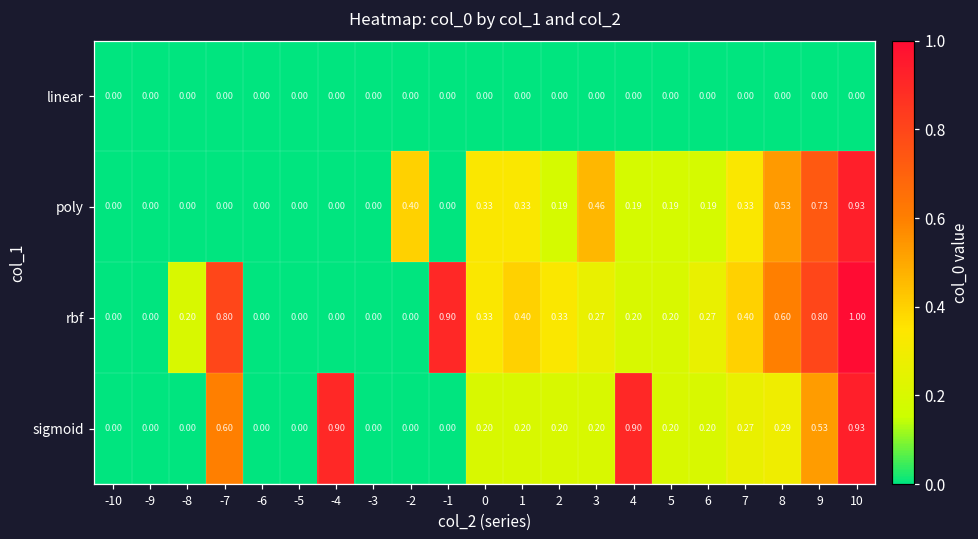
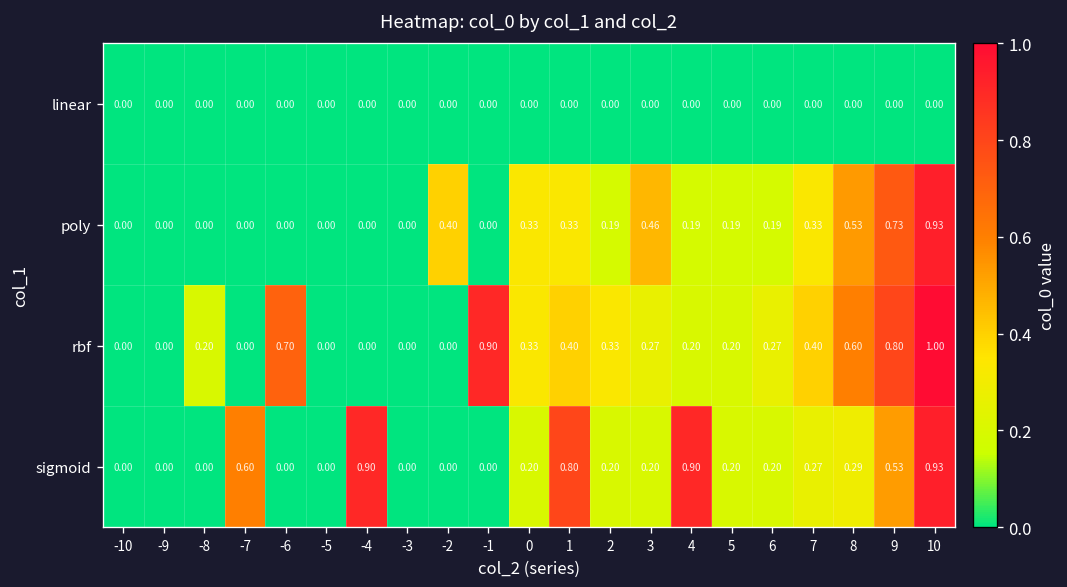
  {
    "linear": {
      "-10": 0.00,
      "-9": 0.00,
      "-8": 0.00,
      "-7": 0.00,
      "-6": 0.00,
      "-5": 0.00,
      "-4": 0.00,
      "-3": 0.00,
      "-2": 0.00,
      "-1": 0.00,
      "0": 0.00,
      "1": 0.00,
      "2": 0.00,
      "3": 0.00,
      "4": 0.00,
      "5": 0.00,
      "6": 0.00,
      "7": 0.00,
      "8": 0.00,
      "9": 0.00,
      "10": 0.00
    },
    "poly": {
      "-10": 0.00,
      "-9": 0.00,
      "-8": 0.00,
      "-7": 0.00,
      "-6": 0.00,
      "-5": 0.00,
      "-4": 0.00,
      "-3": 0.00,
      "-2": 0.40,
      "-1": 0.00,
      "0": 0.33,
      "1": 0.33,
      "2": 0.19,
      "3": 0.46,
      "4": 0.19,
      "5": 0.19,
      "6": 0.19,
      "7": 0.33,
      "8": 0.53,
      "9": 0.73,
      "10": 0.93
    },
    "rbf": {
      "-10": 0.00,
      "-9": 0.00,
      "-8": 0.20,
-     "-7": 0.80,
-     "-6": 0.00,
+     "-7": 0.00,
+     "-6": 0.70,
      "-5": 0.00,
      "-4": 0.00,
      "-3": 0.00,
      "-2": 0.00,
      "-1": 0.90,
      "0": 0.33,
      "1": 0.40,
      "2": 0.33,
      "3": 0.27,
      "4": 0.20,
      "5": 0.20,
      "6": 0.27,
      "7": 0.40,
      "8": 0.60,
      "9": 0.80,
      "10": 1.00
    },
    "sigmoid": {
      "-10": 0.00,
      "-9": 0.00,
      "-8": 0.00,
      "-7": 0.60,
      "-6": 0.00,
      "-5": 0.00,
      "-4": 0.90,
      "-3": 0.00,
      "-2": 0.00,
      "-1": 0.00,
      "0": 0.20,
-     "1": 0.20,
+     "1": 0.80,
      "2": 0.20,
      "3": 0.20,
      "4": 0.90,
      "5": 0.20,
      "6": 0.20,
      "7": 0.27,
      "8": 0.29,
      "9": 0.53,
      "10": 0.93
    }
  }
